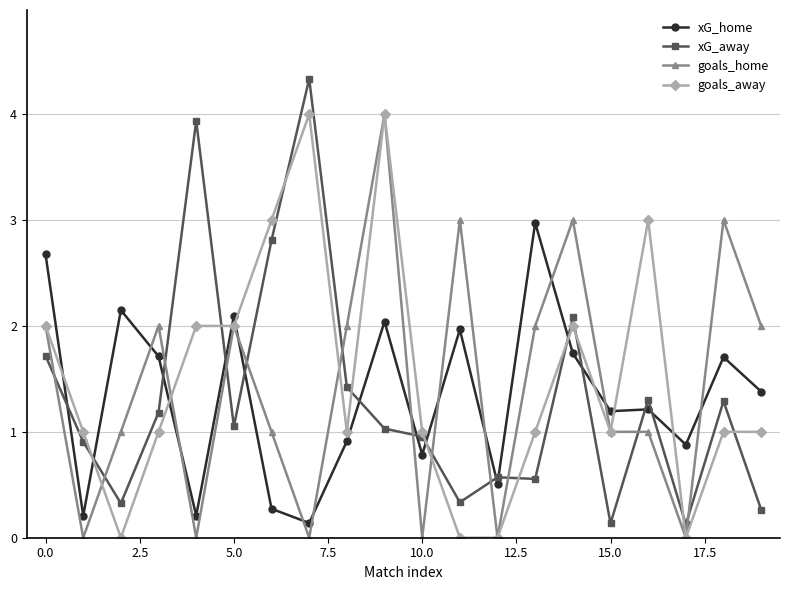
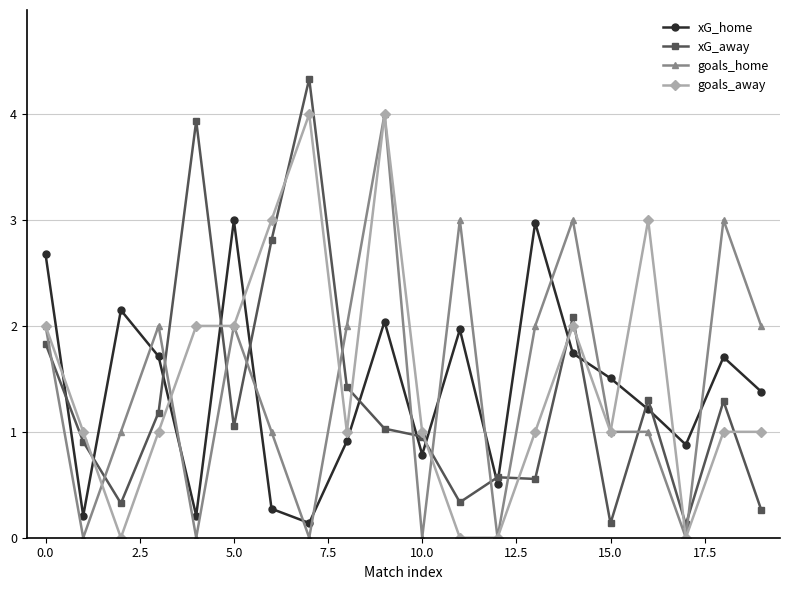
  {
    "xG_home": {
      "0.0": 2.68,
-     "5.0": 2.09,
+     "5.0": 3.00,
      "10.0": 0.78,
-     "15.0": 1.19
+     "15.0": 1.51
    },
    "xG_away": {
-     "0.0": 1.72,
+     "0.0": 1.83,
      "5.0": 1.05,
      "10.0": 0.96,
      "15.0": 0.14
    }
  }
